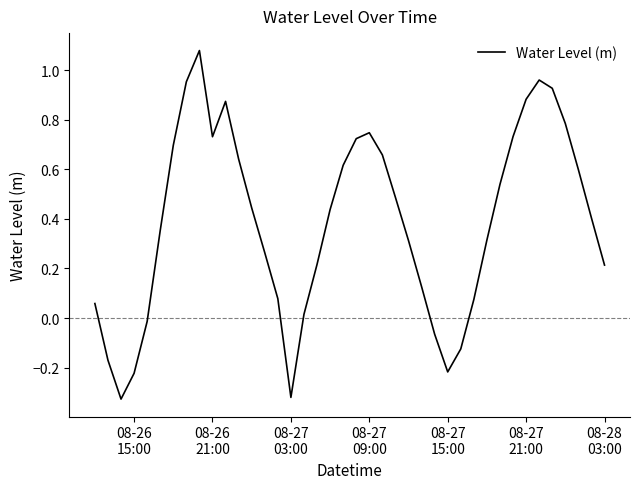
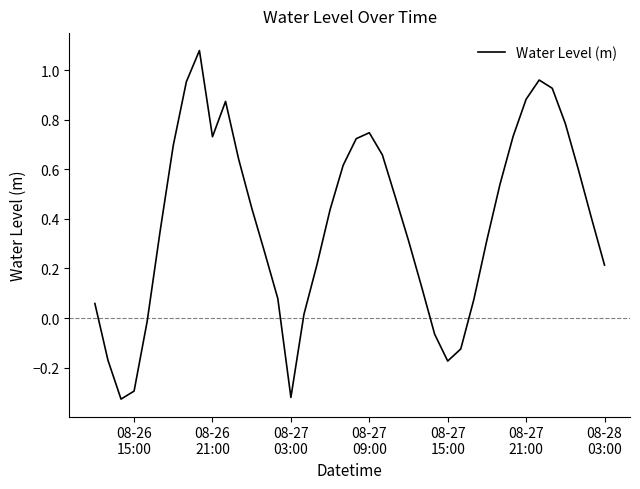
  {
-   "08-26 15:00": -0.22,
+   "08-26 15:00": -0.29,
    "08-26 21:00": 0.73,
    "08-27 03:00": -0.32,
    "08-27 09:00": 0.75,
-   "08-27 15:00": -0.22,
+   "08-27 15:00": -0.17,
    "08-27 21:00": 0.88,
    "08-28 03:00": 0.21
  }
